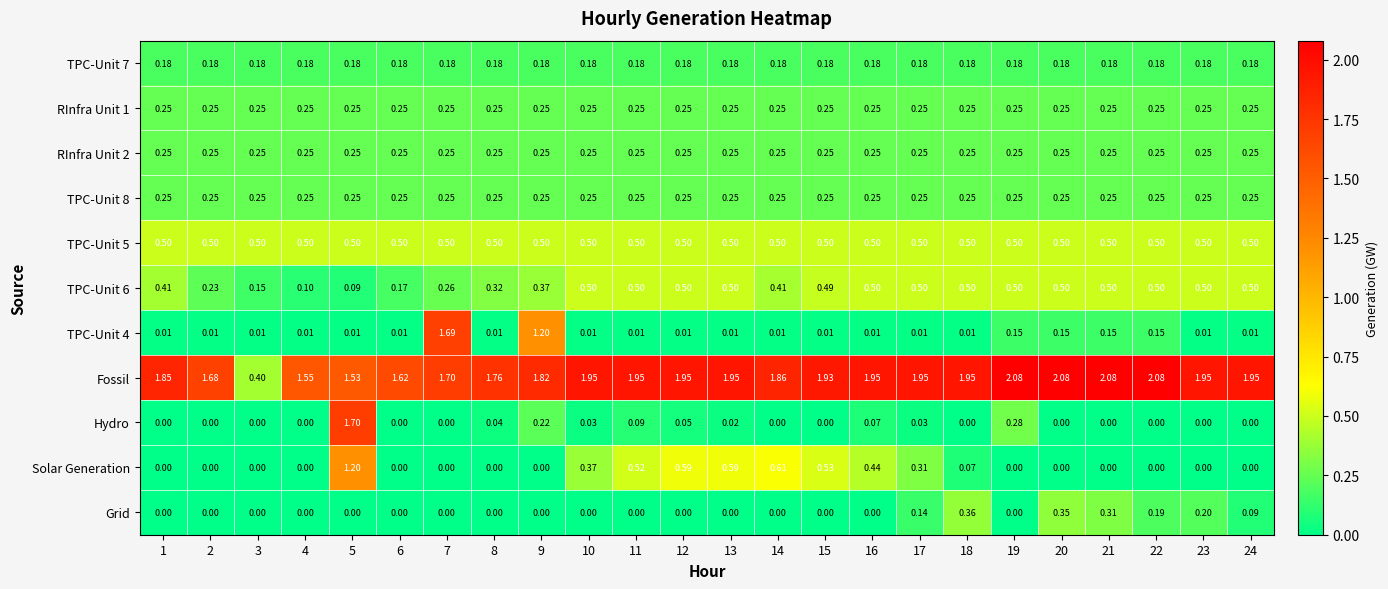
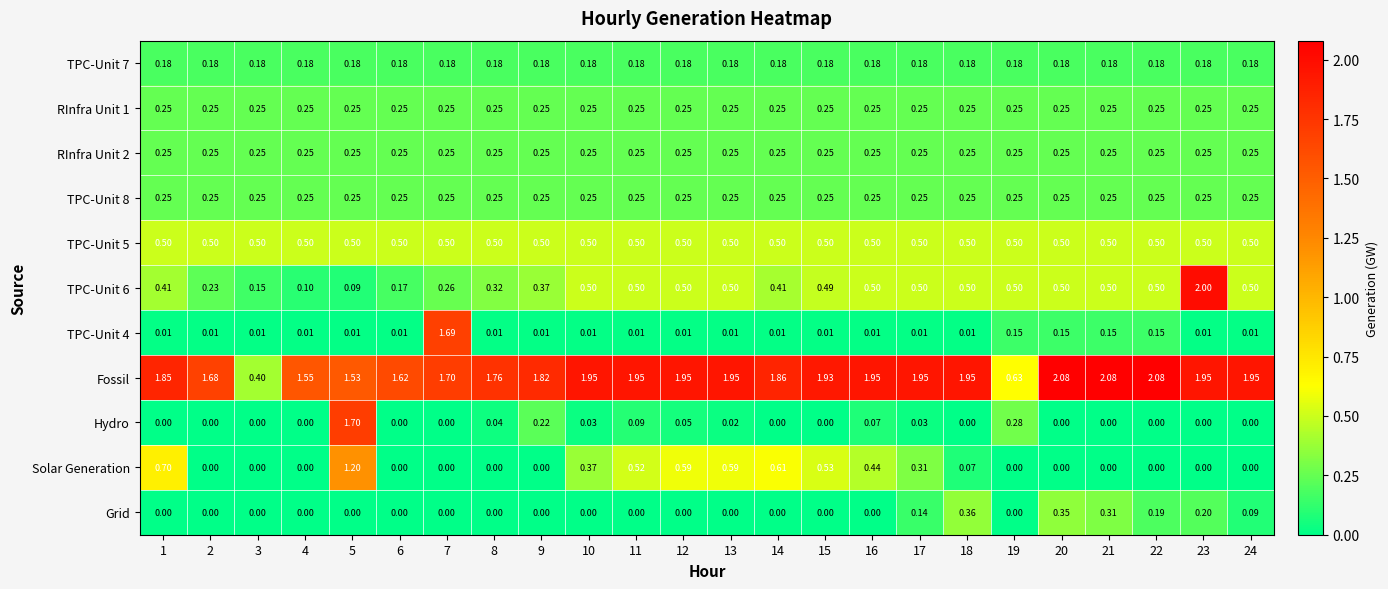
  {
    "TPC-Unit 6": {
      "1": 0.41,
      "2": 0.23,
      "3": 0.15,
      "4": 0.10,
      "5": 0.09,
      "6": 0.17,
      "7": 0.26,
      "8": 0.32,
      "9": 0.37,
      "10": 0.50,
      "11": 0.50,
      "12": 0.50,
      "13": 0.50,
      "14": 0.41,
      "15": 0.49,
      "16": 0.50,
      "17": 0.50,
      "18": 0.50,
      "19": 0.50,
      "20": 0.50,
      "21": 0.50,
      "22": 0.50,
-     "23": 0.50,
+     "23": 2.00,
      "24": 0.50
    },
    "TPC-Unit 4": {
      "1": 0.01,
      "2": 0.01,
      "3": 0.01,
      "4": 0.01,
      "5": 0.01,
      "6": 0.01,
      "7": 1.69,
      "8": 0.01,
-     "9": 1.20,
+     "9": 0.01,
      "10": 0.01,
      "11": 0.01,
      "12": 0.01,
      "13": 0.01,
      "14": 0.01,
      "15": 0.01,
      "16": 0.01,
      "17": 0.01,
      "18": 0.01,
      "19": 0.15,
      "20": 0.15,
      "21": 0.15,
      "22": 0.15,
      "23": 0.01,
      "24": 0.01
    },
    "Fossil": {
      "1": 1.85,
      "2": 1.68,
      "3": 0.40,
      "4": 1.55,
      "5": 1.53,
      "6": 1.62,
      "7": 1.70,
      "8": 1.76,
      "9": 1.82,
      "10": 1.95,
      "11": 1.95,
      "12": 1.95,
      "13": 1.95,
      "14": 1.86,
      "15": 1.93,
      "16": 1.95,
      "17": 1.95,
      "18": 1.95,
-     "19": 2.08,
+     "19": 0.63,
      "20": 2.08,
      "21": 2.08,
      "22": 2.08,
      "23": 1.95,
      "24": 1.95
    },
    "Solar Generation": {
-     "1": 0.00,
+     "1": 0.70,
      "2": 0.00,
      "3": 0.00,
      "4": 0.00,
      "5": 1.20,
      "6": 0.00,
      "7": 0.00,
      "8": 0.00,
      "9": 0.00,
      "10": 0.37,
      "11": 0.52,
      "12": 0.59,
      "13": 0.59,
      "14": 0.61,
      "15": 0.53,
      "16": 0.44,
      "17": 0.31,
      "18": 0.07,
      "19": 0.00,
      "20": 0.00,
      "21": 0.00,
      "22": 0.00,
      "23": 0.00,
      "24": 0.00
    }
  }
